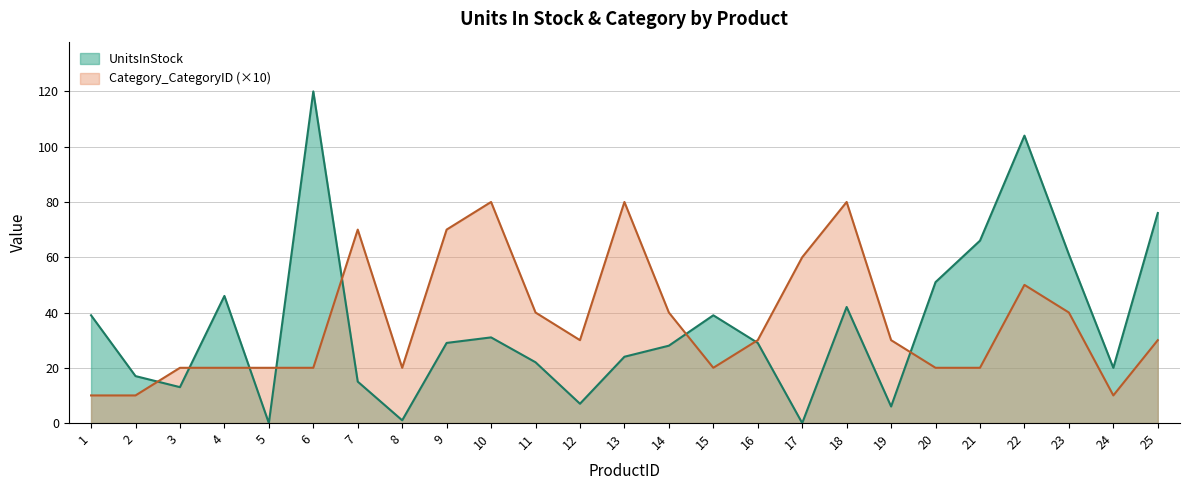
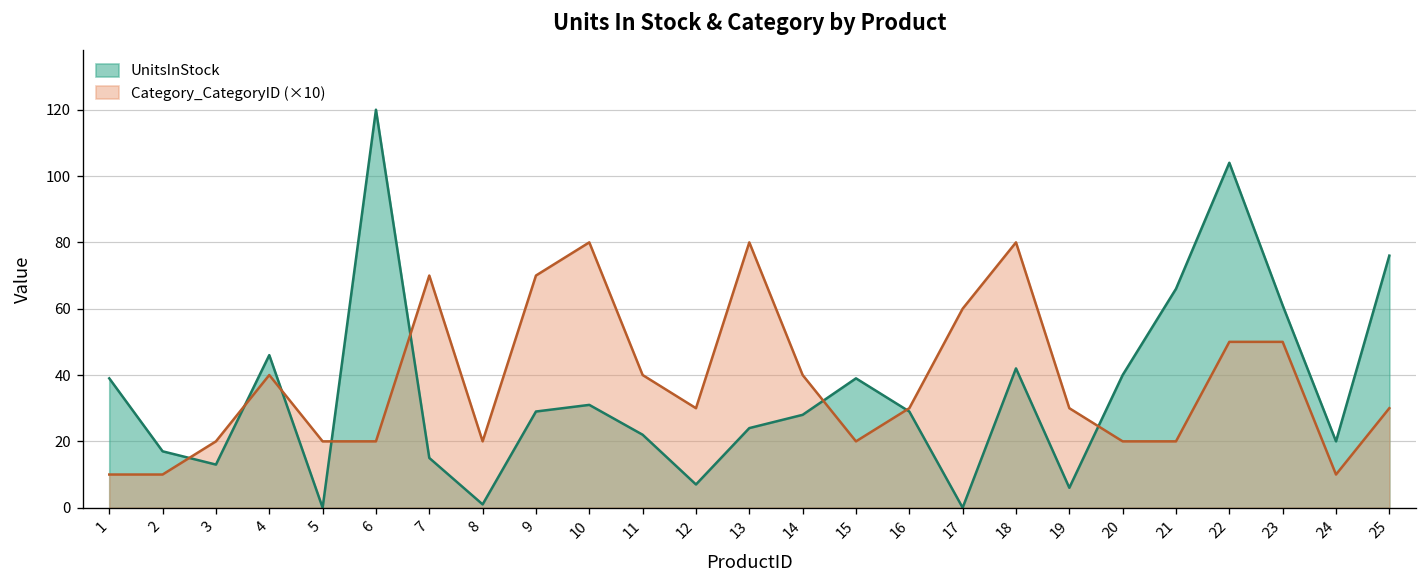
  {
    "UnitsInStock": {
      "1": 39,
      "2": 17,
      "3": 13,
      "4": 46,
      "5": 0,
      "6": 120,
      "7": 15,
      "8": 1,
      "9": 29,
      "10": 31,
      "11": 22,
      "12": 7,
      "13": 24,
      "14": 28,
      "15": 39,
      "16": 29,
      "17": 0,
      "18": 42,
      "19": 6,
-     "20": 51,
+     "20": 40,
      "21": 66,
      "22": 104,
      "23": 61,
      "24": 20,
      "25": 76
    },
    "Category_CategoryID (×10)": {
      "1": 10,
      "2": 10,
      "3": 20,
-     "4": 20,
+     "4": 40,
      "5": 20,
      "6": 20,
      "7": 70,
      "8": 20,
      "9": 70,
      "10": 80,
      "11": 40,
      "12": 30,
      "13": 80,
      "14": 40,
      "15": 20,
      "16": 30,
      "17": 60,
      "18": 80,
      "19": 30,
      "20": 20,
      "21": 20,
      "22": 50,
-     "23": 40,
+     "23": 50,
      "24": 10,
      "25": 30
    }
  }
